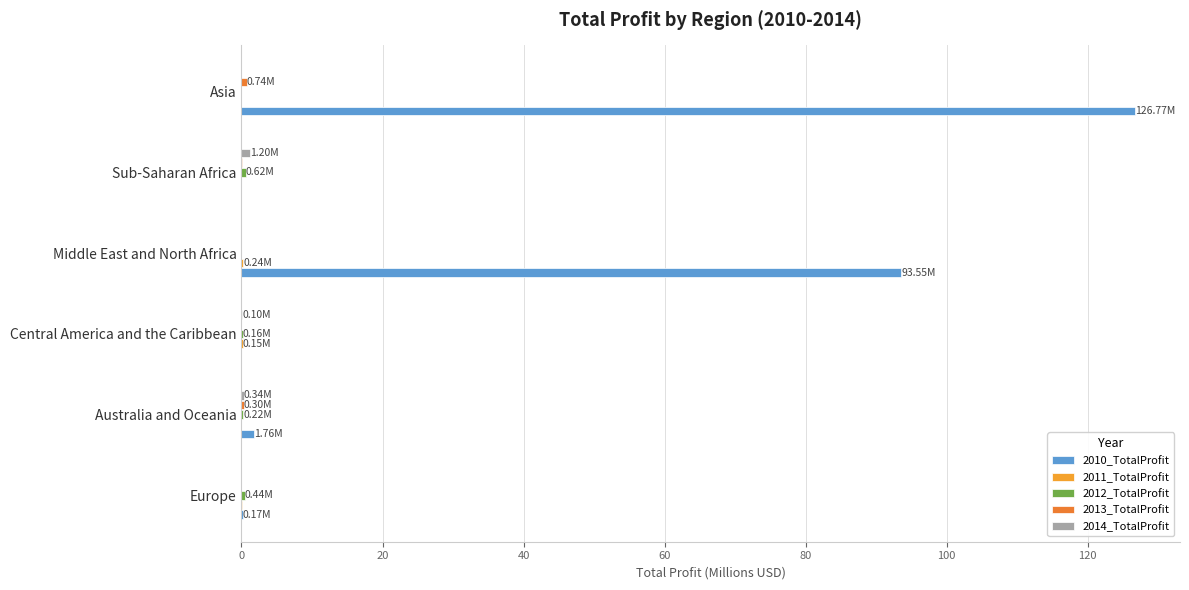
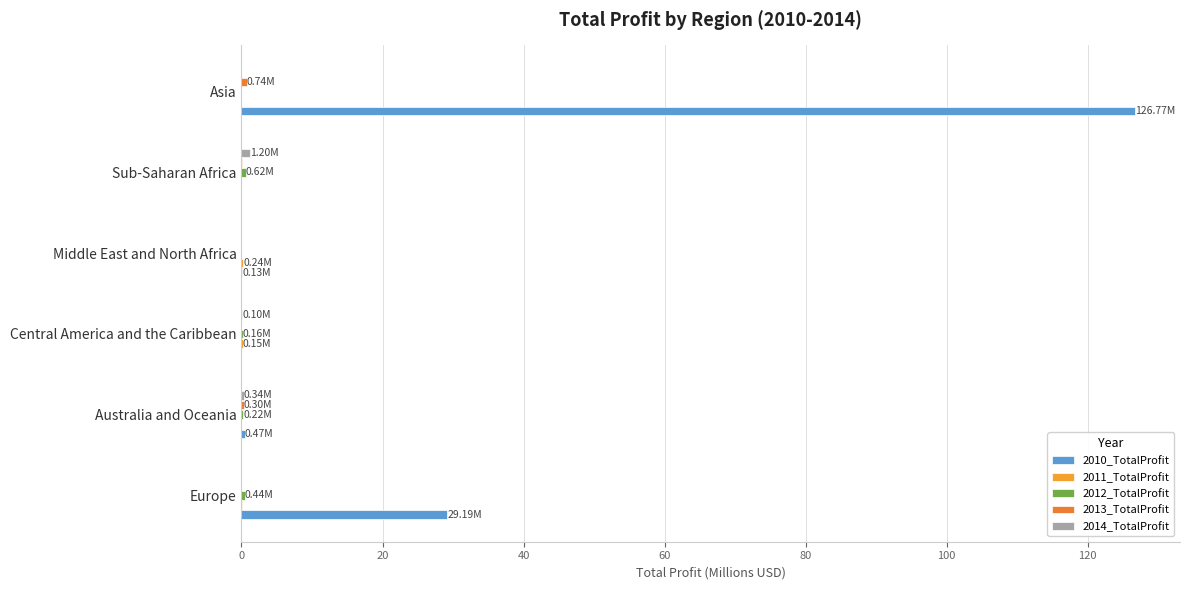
  {
    "2010_TotalProfit": {
      "Asia": "126.77M",
-     "Middle East and North Africa": "93.55M",
-     "Australia and Oceania": "1.76M",
-     "Europe": "0.17M"
+     "Middle East and North Africa": "0.13M",
+     "Australia and Oceania": "0.47M",
+     "Europe": "29.19M"
    },
    "2012_TotalProfit": {
      "Sub-Saharan Africa": "0.62M",
      "Central America and the Caribbean": "0.16M",
      "Australia and Oceania": "0.22M",
      "Europe": "0.44M"
    },
    "2014_TotalProfit": {
      "Sub-Saharan Africa": "1.20M",
      "Central America and the Caribbean": "0.10M",
      "Australia and Oceania": "0.34M"
    }
  }
